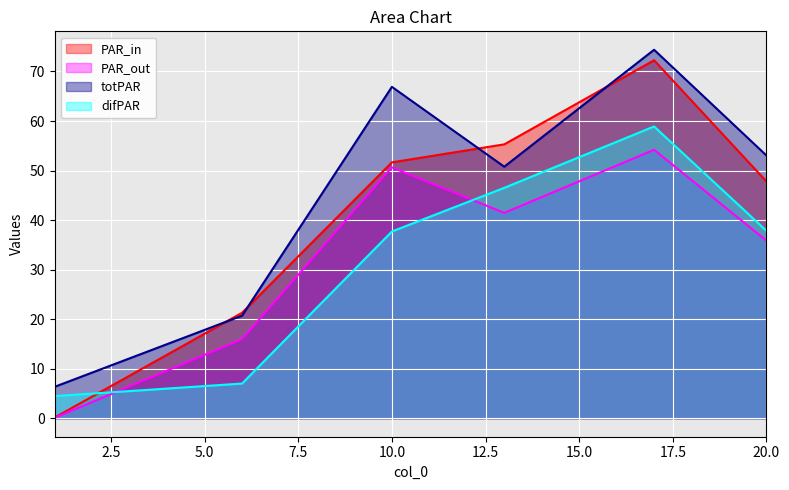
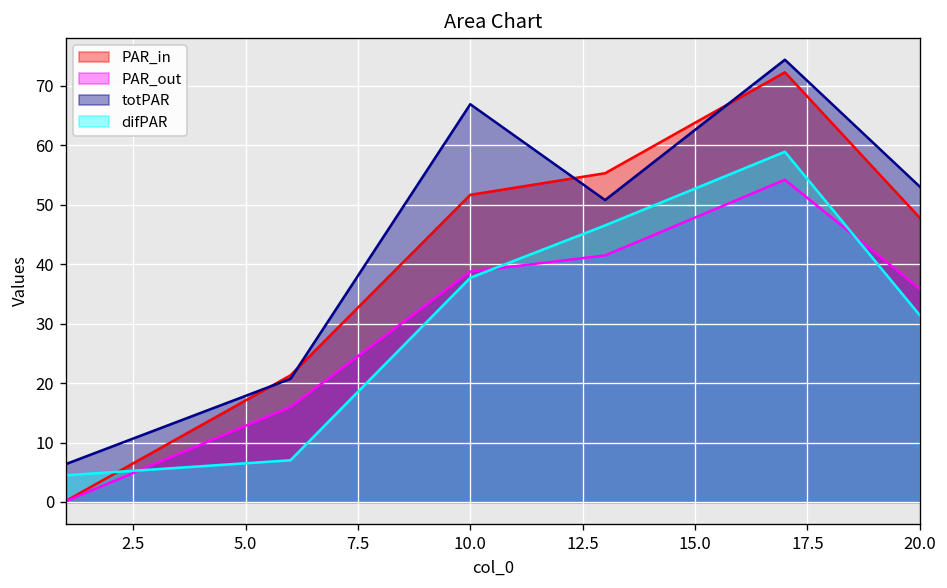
  {
    "PAR_in": {
      "10.0": 52,
      "20.0": 48
    },
    "PAR_out": {
-     "10.0": 51,
+     "10.0": 39,
      "20.0": 36
    },
    "totPAR": {
      "10.0": 67,
      "20.0": 53
    },
    "difPAR": {
      "10.0": 38,
-     "20.0": 38
+     "20.0": 31
    }
  }
